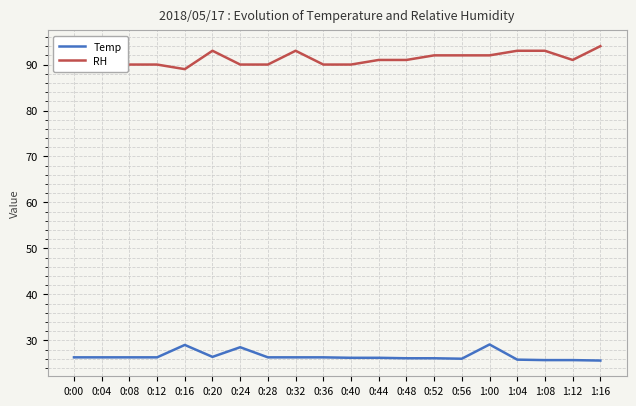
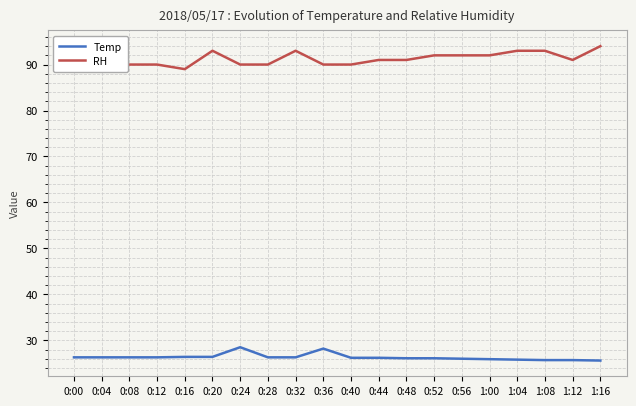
  {
    "Temp": {
      "0:00": 26,
      "0:04": 26,
      "0:08": 26,
      "0:12": 26,
-     "0:16": 29,
+     "0:16": 26,
      "0:20": 26,
      "0:24": 29,
      "0:28": 26,
      "0:32": 26,
-     "0:36": 26,
+     "0:36": 28,
      "0:40": 26,
      "0:44": 26,
      "0:48": 26,
      "0:52": 26,
      "0:56": 26,
-     "1:00": 29,
+     "1:00": 26,
      "1:04": 26,
      "1:08": 26,
      "1:12": 26,
      "1:16": 26
    },
    "RH": {
      "0:08": 90,
      "0:12": 90,
      "0:16": 89,
      "0:20": 93,
      "0:24": 90,
      "0:28": 90,
      "0:32": 93,
      "0:36": 90,
      "0:40": 90,
      "0:44": 91,
      "0:48": 91,
      "0:52": 92,
      "0:56": 92,
      "1:00": 92,
      "1:04": 93,
      "1:08": 93,
      "1:12": 91,
      "1:16": 94
    }
  }
